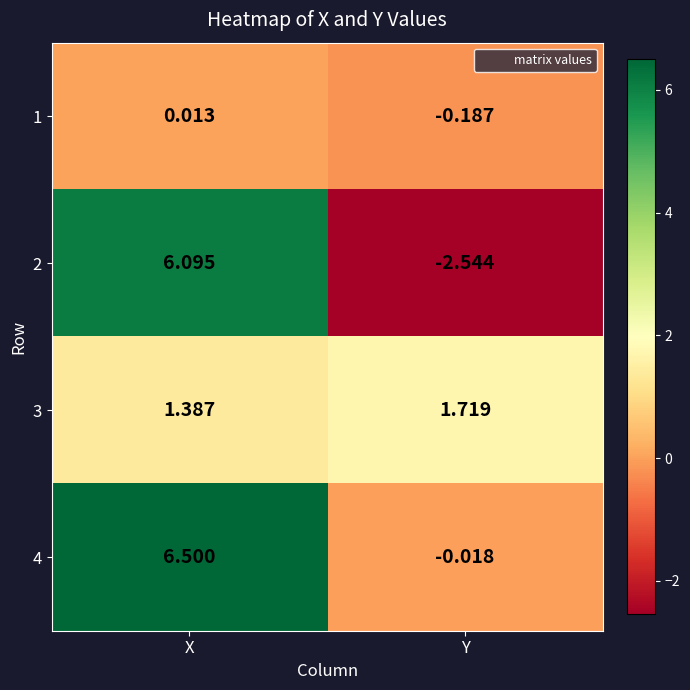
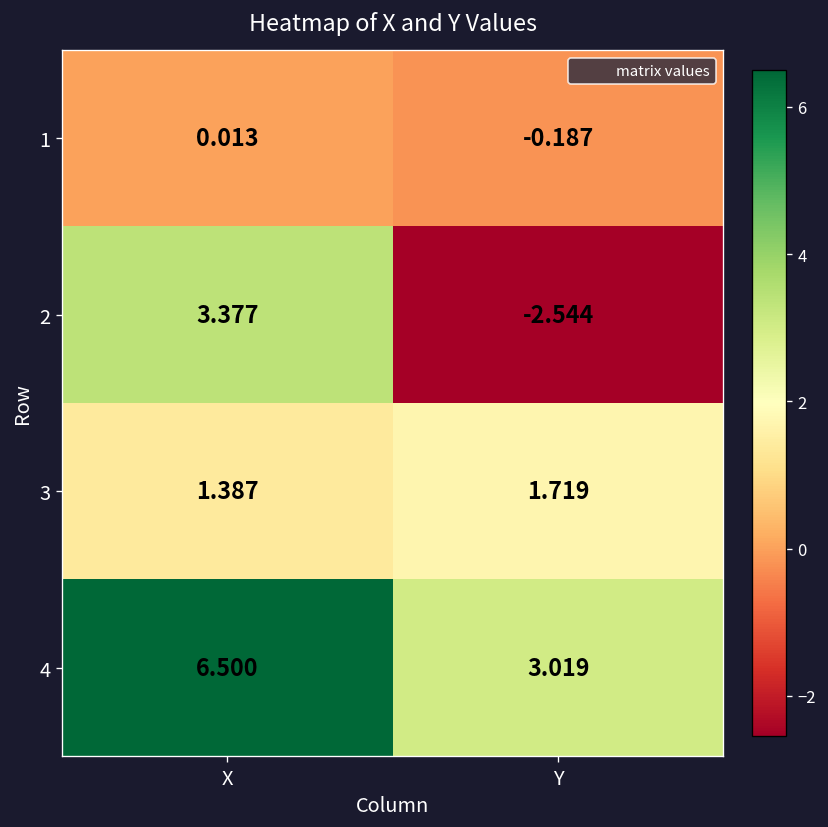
  {
    "1": {
      "X": 0.013,
      "Y": -0.187
    },
    "2": {
-     "X": 6.095,
+     "X": 3.377,
      "Y": -2.544
    },
    "3": {
      "X": 1.387,
      "Y": 1.719
    },
    "4": {
      "X": 6.500,
-     "Y": -0.018
+     "Y": 3.019
    }
  }
